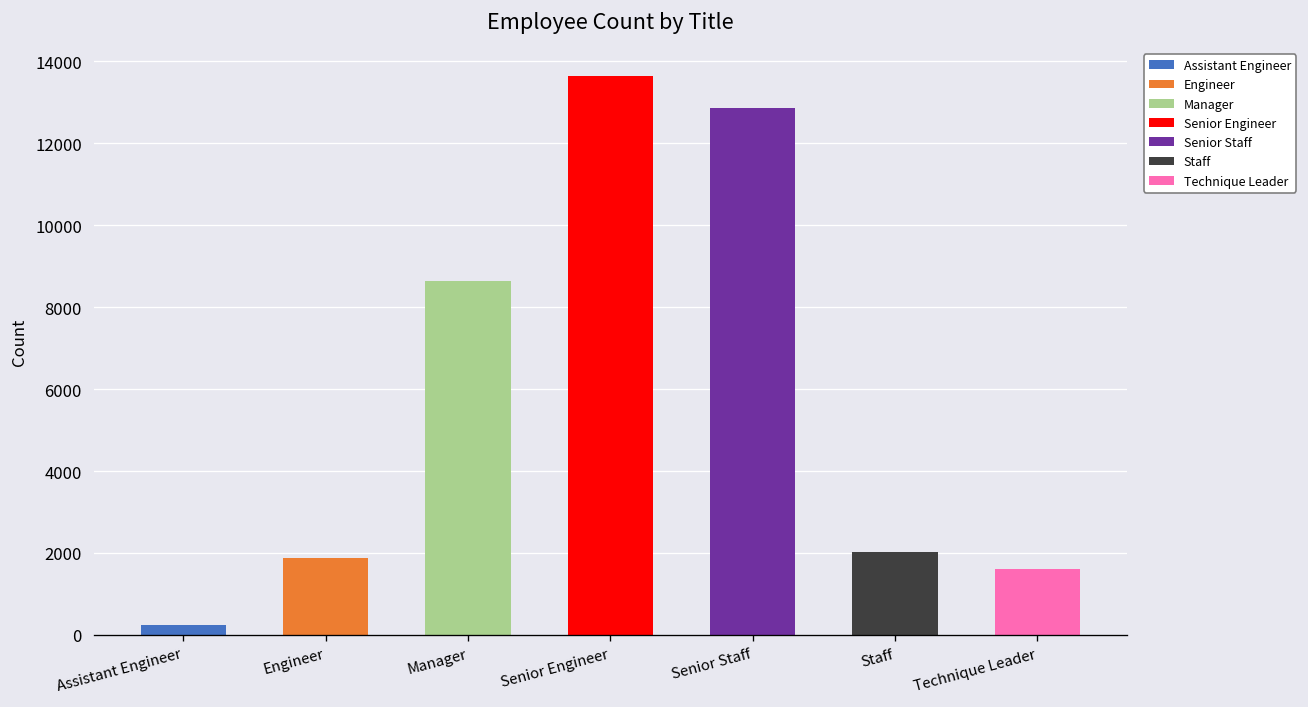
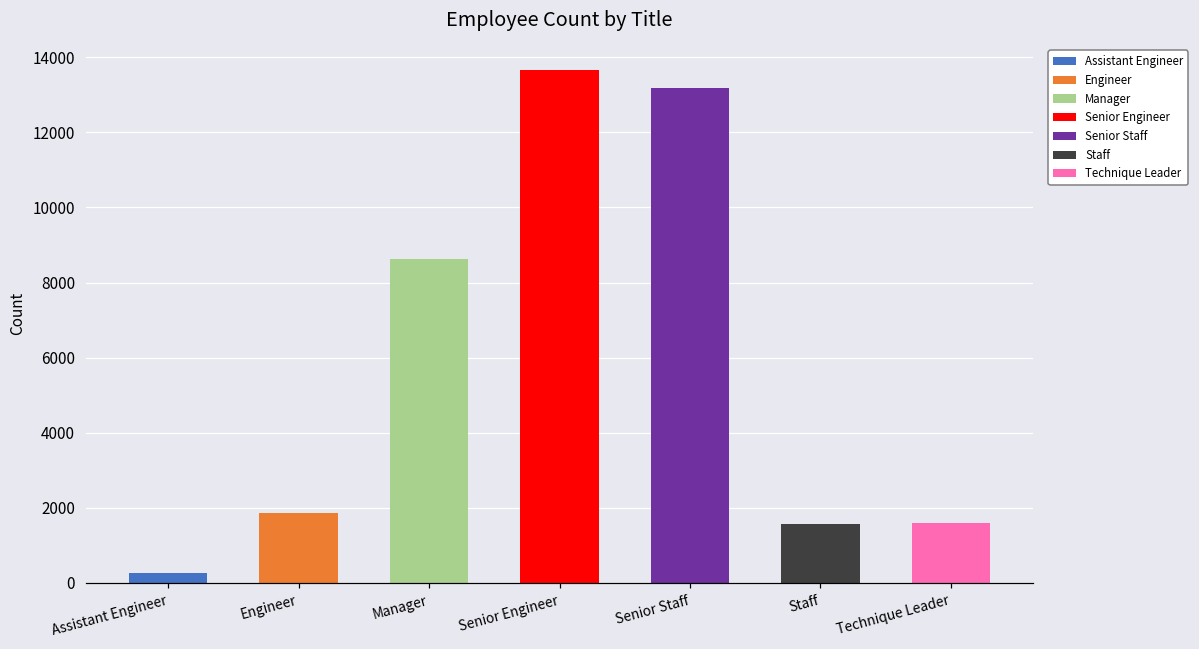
  {
    "Assistant Engineer": 300,
    "Engineer": 1900,
    "Manager": 8600,
    "Senior Engineer": 13700,
-   "Senior Staff": 12900,
-   "Staff": 2000,
+   "Senior Staff": 13200,
+   "Staff": 1600,
    "Technique Leader": 1600
  }
